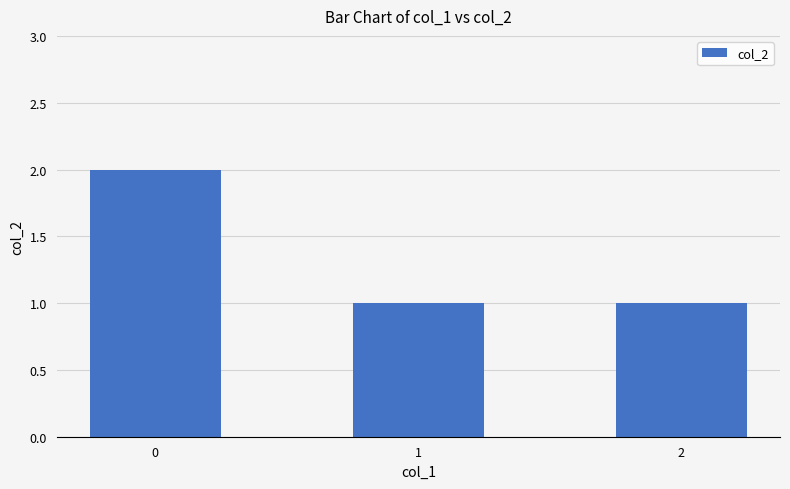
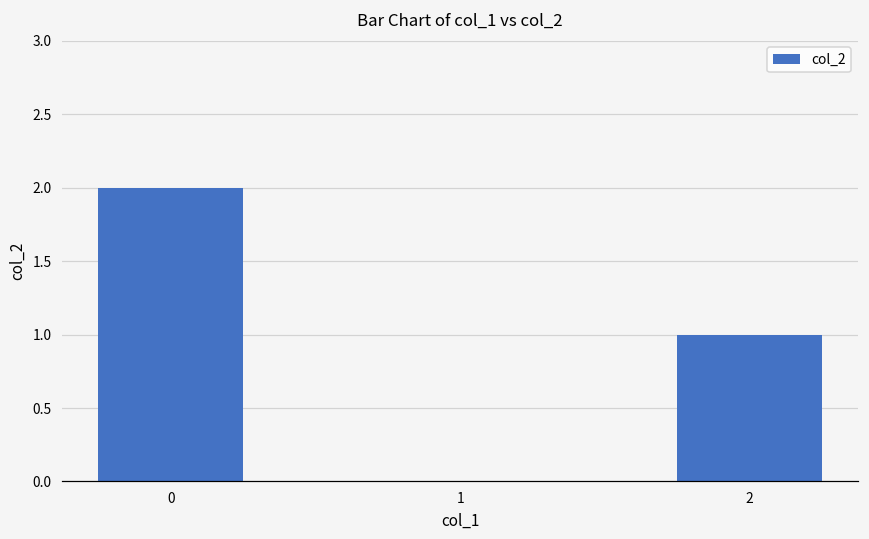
  {
    "0": 2,
-   "1": 1,
+   "1": 0,
    "2": 1
  }
